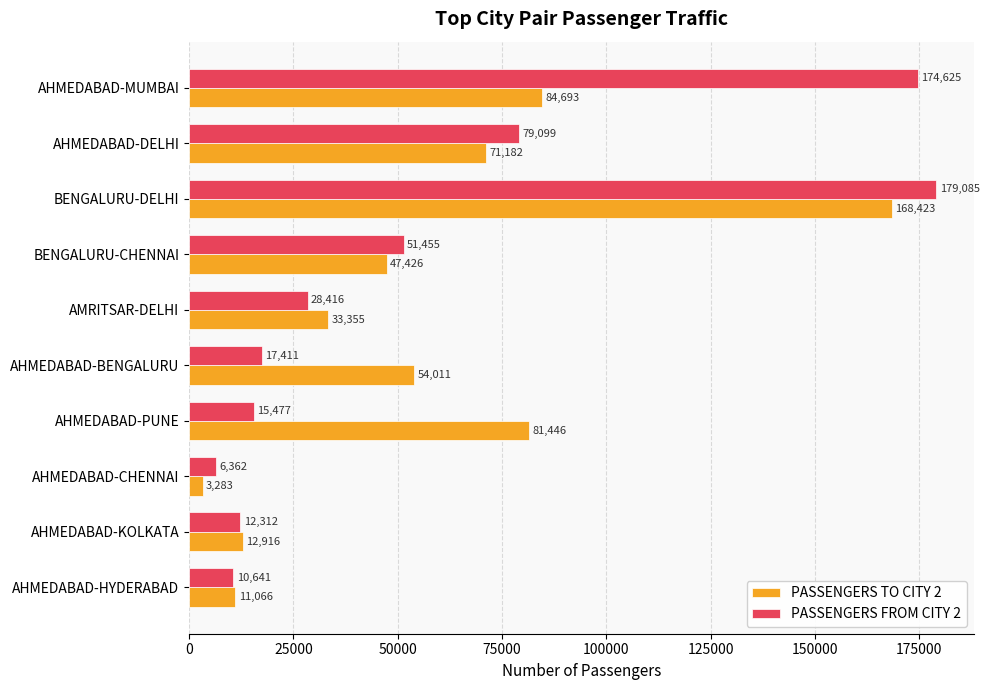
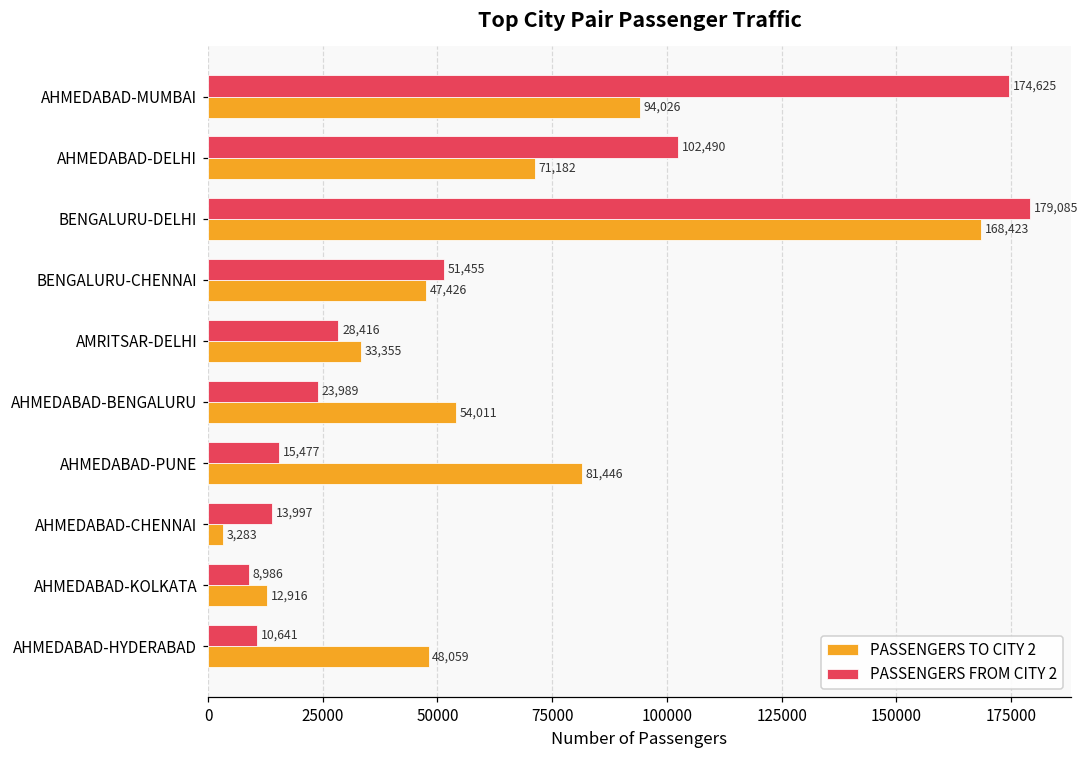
  {
    "PASSENGERS TO CITY 2": {
-     "AHMEDABAD-MUMBAI": "84,693",
+     "AHMEDABAD-MUMBAI": "94,026",
      "AHMEDABAD-DELHI": "71,182",
      "BENGALURU-DELHI": "168,423",
      "BENGALURU-CHENNAI": "47,426",
      "AMRITSAR-DELHI": "33,355",
      "AHMEDABAD-BENGALURU": "54,011",
      "AHMEDABAD-PUNE": "81,446",
      "AHMEDABAD-CHENNAI": "3,283",
      "AHMEDABAD-KOLKATA": "12,916",
-     "AHMEDABAD-HYDERABAD": "11,066"
+     "AHMEDABAD-HYDERABAD": "48,059"
    },
    "PASSENGERS FROM CITY 2": {
      "AHMEDABAD-MUMBAI": "174,625",
-     "AHMEDABAD-DELHI": "79,099",
+     "AHMEDABAD-DELHI": "102,490",
      "BENGALURU-DELHI": "179,085",
      "BENGALURU-CHENNAI": "51,455",
      "AMRITSAR-DELHI": "28,416",
-     "AHMEDABAD-BENGALURU": "17,411",
+     "AHMEDABAD-BENGALURU": "23,989",
      "AHMEDABAD-PUNE": "15,477",
-     "AHMEDABAD-CHENNAI": "6,362",
-     "AHMEDABAD-KOLKATA": "12,312",
+     "AHMEDABAD-CHENNAI": "13,997",
+     "AHMEDABAD-KOLKATA": "8,986",
      "AHMEDABAD-HYDERABAD": "10,641"
    }
  }
